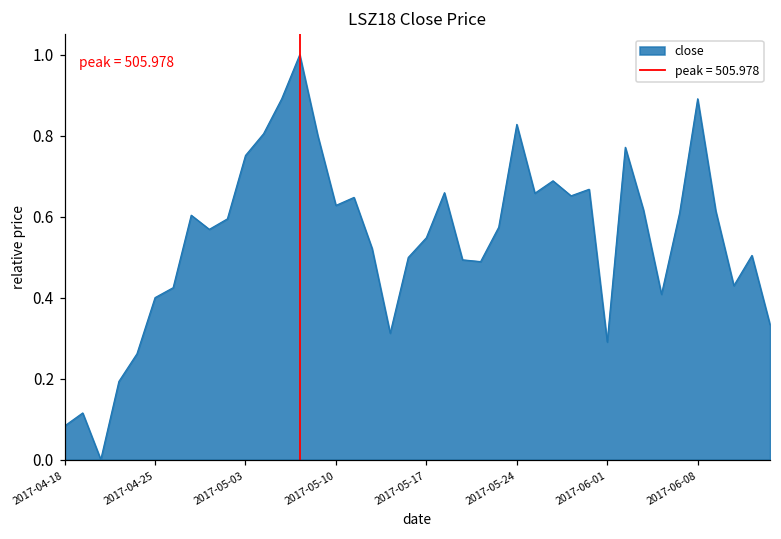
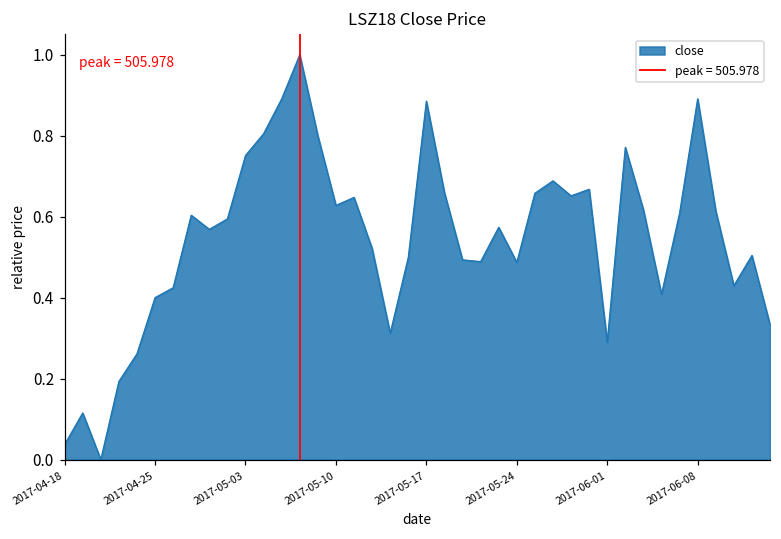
  {
-   "2017-04-18": 0.08,
+   "2017-04-18": 0.04,
    "2017-04-25": 0.40,
    "2017-05-03": 0.75,
    "2017-05-10": 0.63,
-   "2017-05-17": 0.55,
-   "2017-05-24": 0.83,
+   "2017-05-17": 0.89,
+   "2017-05-24": 0.49,
    "2017-06-01": 0.29,
    "2017-06-08": 0.89
  }
